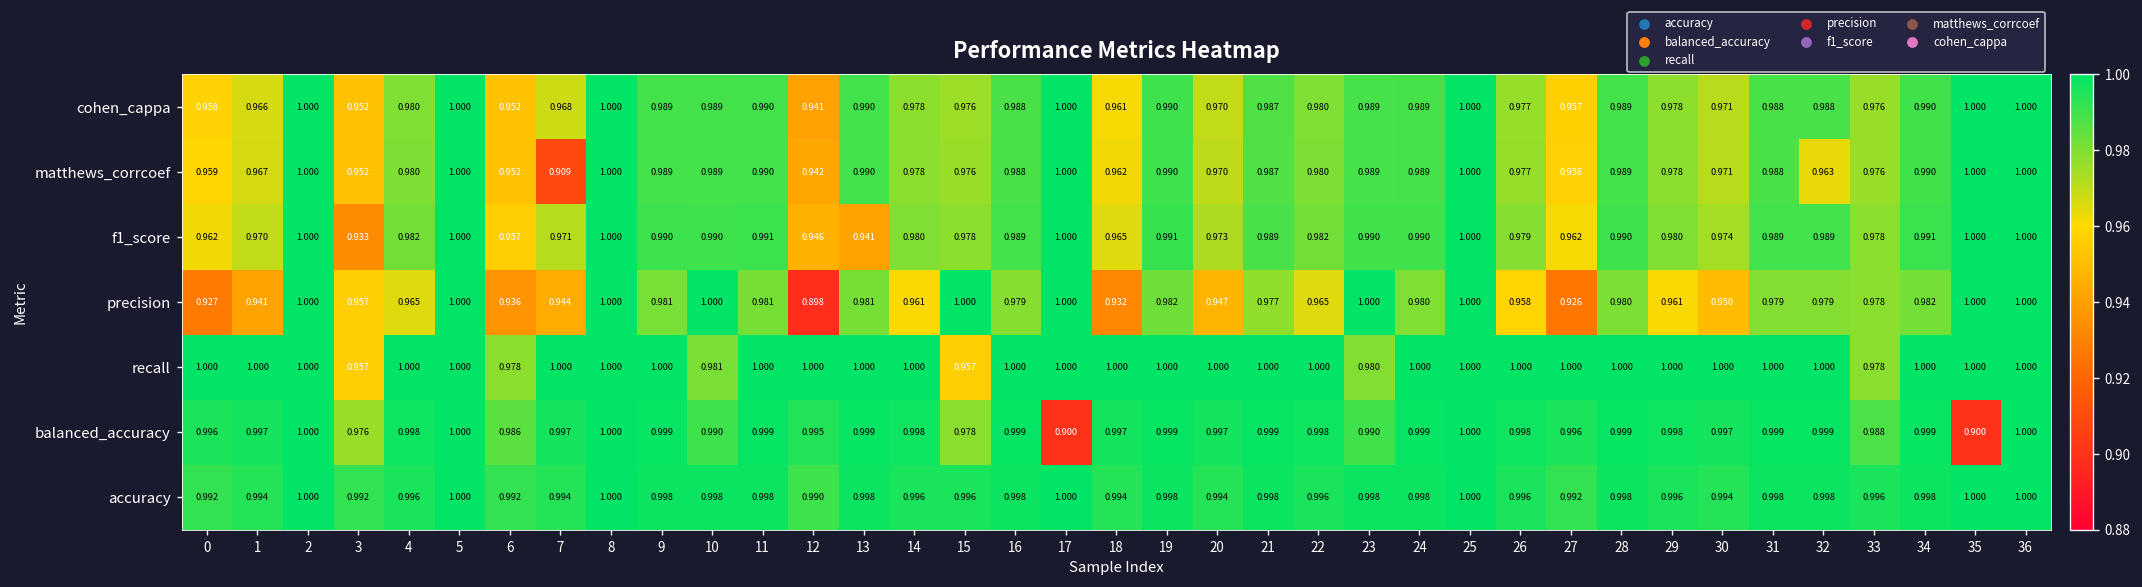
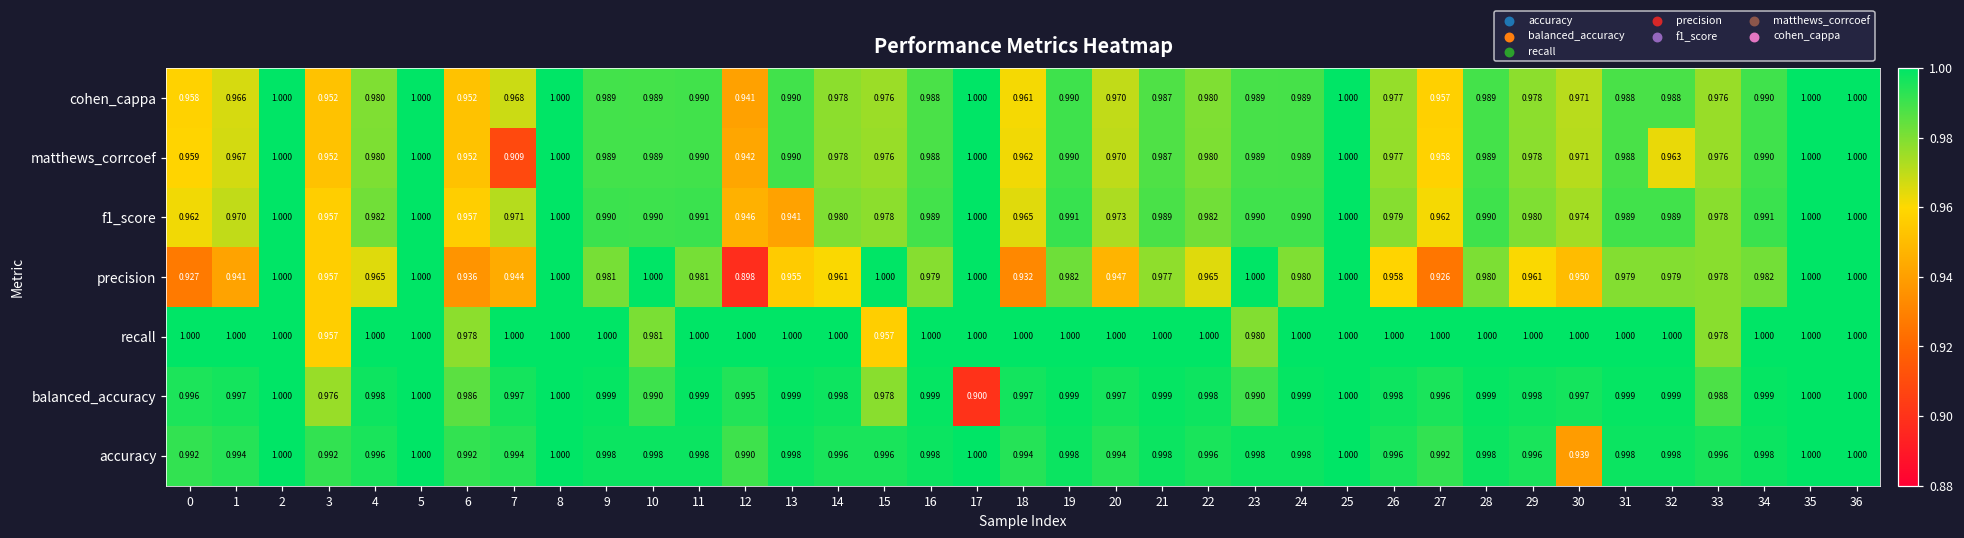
  {
    "f1_score": {
      "0": 0.962,
      "1": 0.970,
      "2": 1.000,
-     "3": 0.933,
+     "3": 0.957,
      "4": 0.982,
      "5": 1.000,
      "6": 0.957,
      "7": 0.971,
      "8": 1.000,
      "9": 0.990,
      "10": 0.990,
      "11": 0.991,
      "12": 0.946,
      "13": 0.941,
      "14": 0.980,
      "15": 0.978,
      "16": 0.989,
      "17": 1.000,
      "18": 0.965,
      "19": 0.991,
      "20": 0.973,
      "21": 0.989,
      "22": 0.982,
      "23": 0.990,
      "24": 0.990,
      "25": 1.000,
      "26": 0.979,
      "27": 0.962,
      "28": 0.990,
      "29": 0.980,
      "30": 0.974,
      "31": 0.989,
      "32": 0.989,
      "33": 0.978,
      "34": 0.991,
      "35": 1.000,
      "36": 1.000
    },
    "precision": {
      "0": 0.927,
      "1": 0.941,
      "2": 1.000,
      "3": 0.957,
      "4": 0.965,
      "5": 1.000,
      "6": 0.936,
      "7": 0.944,
      "8": 1.000,
      "9": 0.981,
      "10": 1.000,
      "11": 0.981,
      "12": 0.898,
-     "13": 0.981,
+     "13": 0.955,
      "14": 0.961,
      "15": 1.000,
      "16": 0.979,
      "17": 1.000,
      "18": 0.932,
      "19": 0.982,
      "20": 0.947,
      "21": 0.977,
      "22": 0.965,
      "23": 1.000,
      "24": 0.980,
      "25": 1.000,
      "26": 0.958,
      "27": 0.926,
      "28": 0.980,
      "29": 0.961,
      "30": 0.950,
      "31": 0.979,
      "32": 0.979,
      "33": 0.978,
      "34": 0.982,
      "35": 1.000,
      "36": 1.000
    },
    "balanced_accuracy": {
      "0": 0.996,
      "1": 0.997,
      "2": 1.000,
      "3": 0.976,
      "4": 0.998,
      "5": 1.000,
      "6": 0.986,
      "7": 0.997,
      "8": 1.000,
      "9": 0.999,
      "10": 0.990,
      "11": 0.999,
      "12": 0.995,
      "13": 0.999,
      "14": 0.998,
      "15": 0.978,
      "16": 0.999,
      "17": 0.900,
      "18": 0.997,
      "19": 0.999,
      "20": 0.997,
      "21": 0.999,
      "22": 0.998,
      "23": 0.990,
      "24": 0.999,
      "25": 1.000,
      "26": 0.998,
      "27": 0.996,
      "28": 0.999,
      "29": 0.998,
      "30": 0.997,
      "31": 0.999,
      "32": 0.999,
      "33": 0.988,
      "34": 0.999,
-     "35": 0.900,
+     "35": 1.000,
      "36": 1.000
    },
    "accuracy": {
      "0": 0.992,
      "1": 0.994,
      "2": 1.000,
      "3": 0.992,
      "4": 0.996,
      "5": 1.000,
      "6": 0.992,
      "7": 0.994,
      "8": 1.000,
      "9": 0.998,
      "10": 0.998,
      "11": 0.998,
      "12": 0.990,
      "13": 0.998,
      "14": 0.996,
      "15": 0.996,
      "16": 0.998,
      "17": 1.000,
      "18": 0.994,
      "19": 0.998,
      "20": 0.994,
      "21": 0.998,
      "22": 0.996,
      "23": 0.998,
      "24": 0.998,
      "25": 1.000,
      "26": 0.996,
      "27": 0.992,
      "28": 0.998,
      "29": 0.996,
-     "30": 0.994,
+     "30": 0.939,
      "31": 0.998,
      "32": 0.998,
      "33": 0.996,
      "34": 0.998,
      "35": 1.000,
      "36": 1.000
    }
  }
